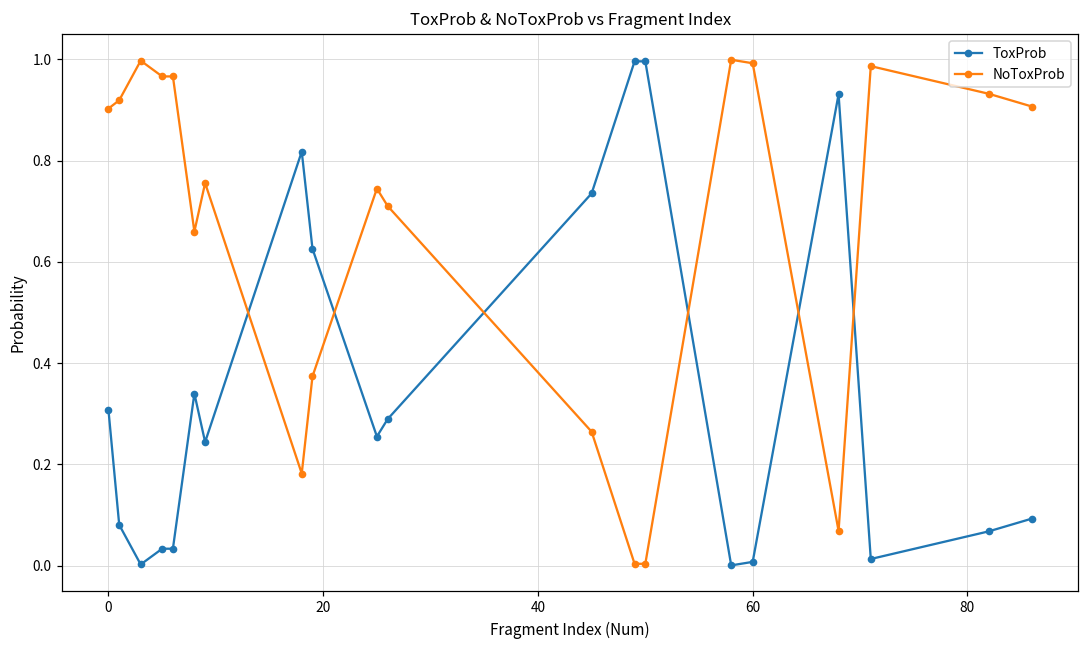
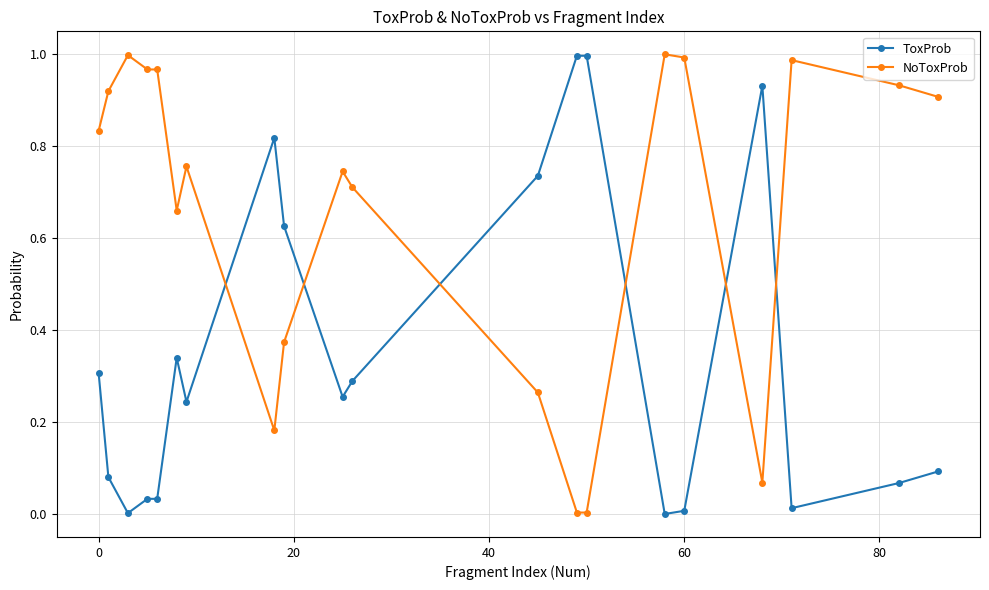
  {
    "ToxProb": {
      "0": 0.31,
      "60": 0.01
    },
    "NoToxProb": {
-     "0": 0.90,
+     "0": 0.83,
      "60": 0.99
    }
  }
